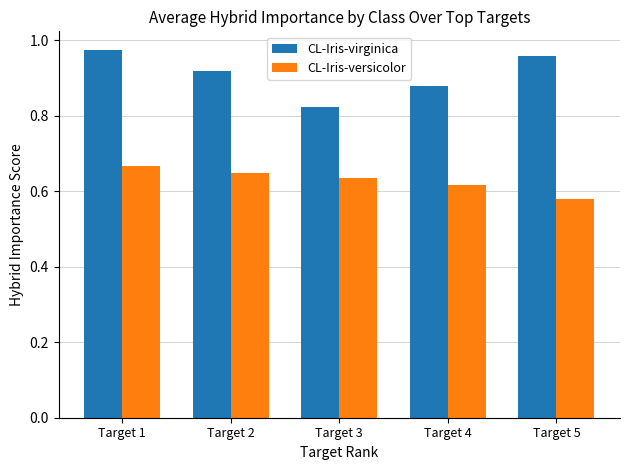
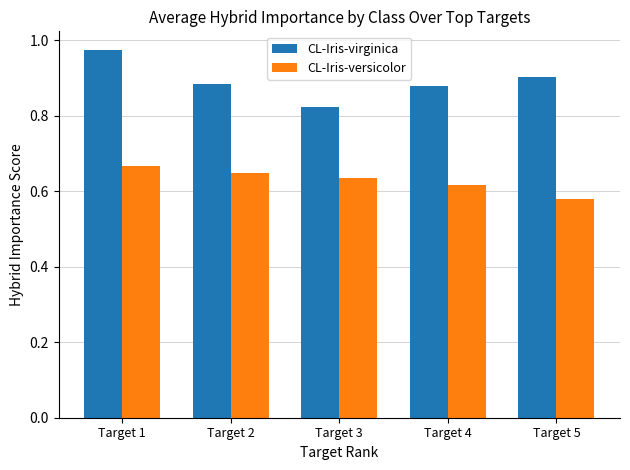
  {
    "CL-Iris-virginica": {
      "Target 1": 0.97,
-     "Target 2": 0.92,
+     "Target 2": 0.88,
      "Target 3": 0.82,
      "Target 4": 0.88,
-     "Target 5": 0.96
+     "Target 5": 0.90
    },
    "CL-Iris-versicolor": {
      "Target 1": 0.67,
      "Target 2": 0.65,
      "Target 3": 0.63,
      "Target 4": 0.62,
      "Target 5": 0.58
    }
  }
